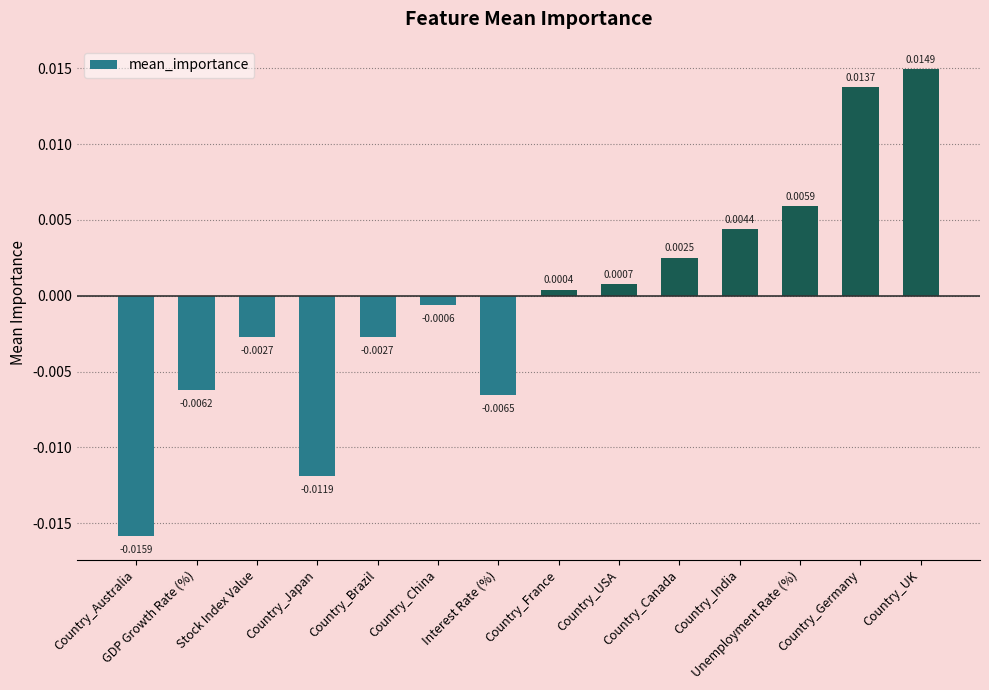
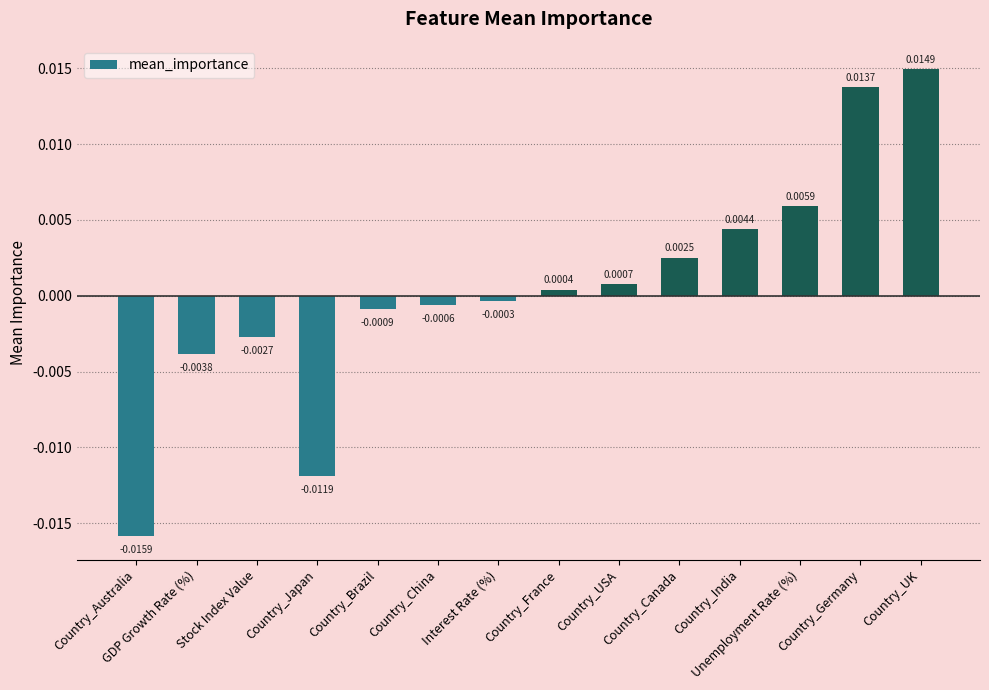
  {
    "Country_Australia": -0.0159,
-   "GDP Growth Rate (%)": -0.0062,
+   "GDP Growth Rate (%)": -0.0038,
    "Stock Index Value": -0.0027,
    "Country_Japan": -0.0119,
-   "Country_Brazil": -0.0027,
+   "Country_Brazil": -0.0009,
    "Country_China": -0.0006,
-   "Interest Rate (%)": -0.0065,
+   "Interest Rate (%)": -0.0003,
    "Country_France": 0.0004,
    "Country_USA": 0.0007,
    "Country_Canada": 0.0025,
    "Country_India": 0.0044,
    "Unemployment Rate (%)": 0.0059,
    "Country_Germany": 0.0137,
    "Country_UK": 0.0149
  }
